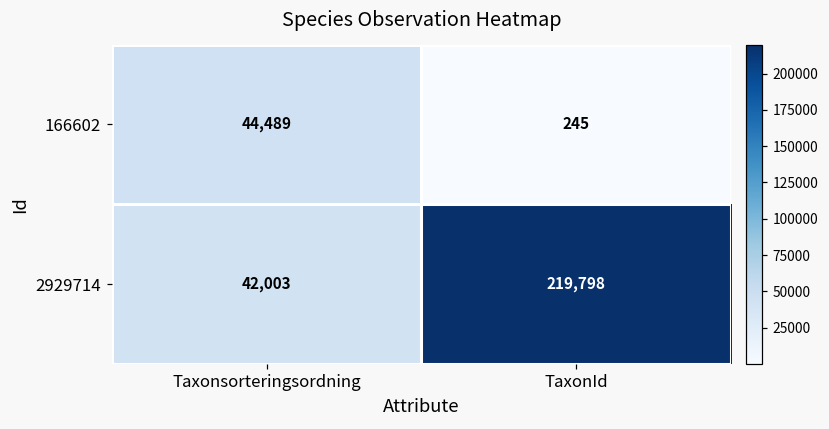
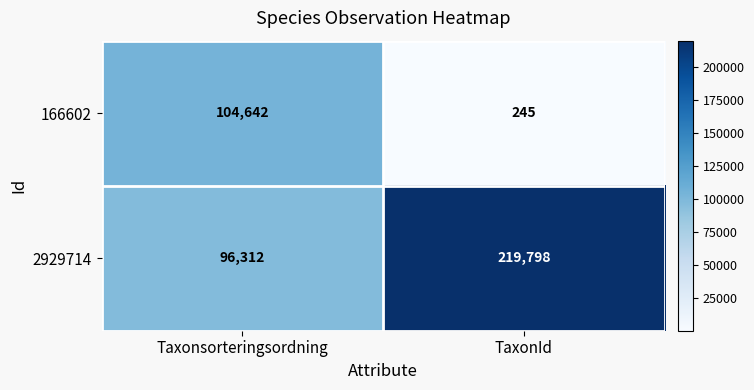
  {
    "166602": {
-     "Taxonsorteringsordning": "44,489",
+     "Taxonsorteringsordning": "104,642",
      "TaxonId": "245"
    },
    "2929714": {
-     "Taxonsorteringsordning": "42,003",
+     "Taxonsorteringsordning": "96,312",
      "TaxonId": "219,798"
    }
  }
